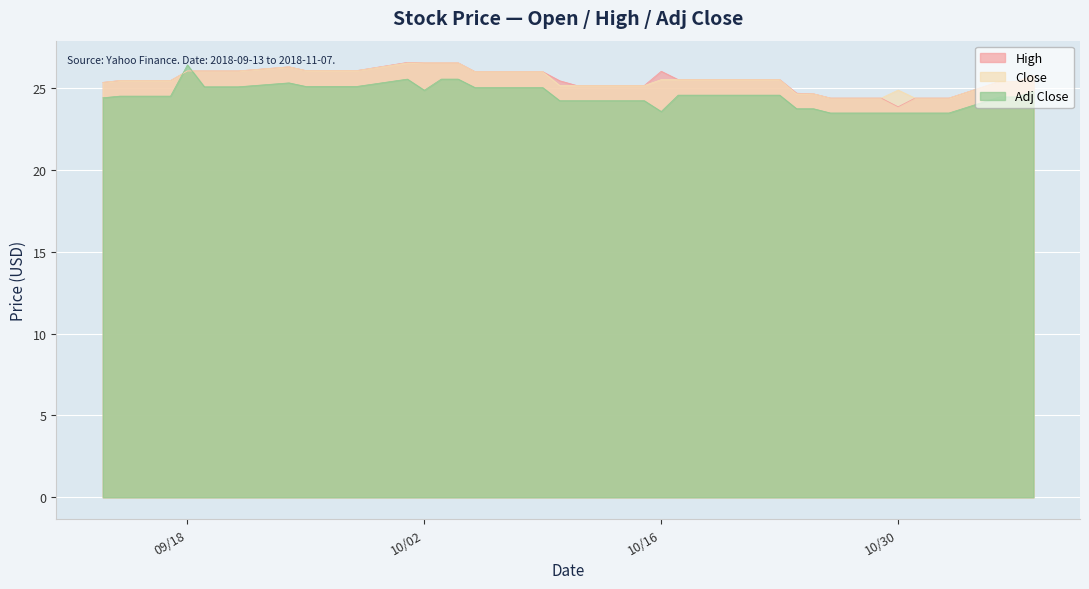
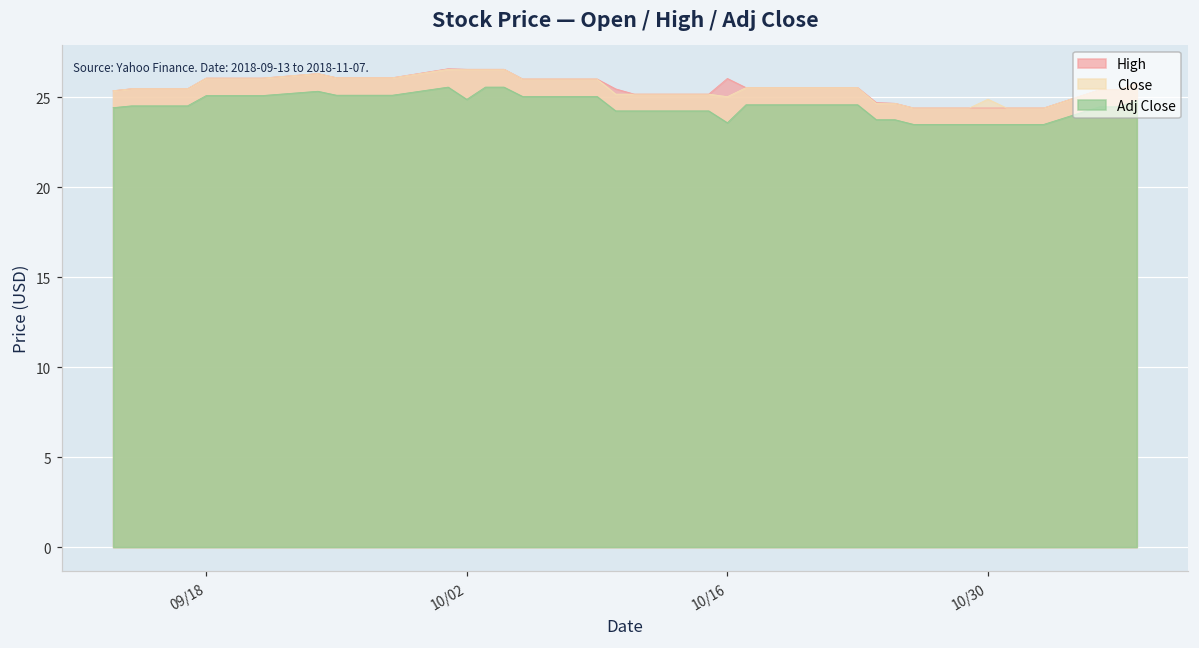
  {
    "High": {
      "10/16": 26.0,
-     "10/30": 23.9
+     "10/30": 24.4
    },
    "Close": {
-     "10/16": 25.5,
+     "10/16": 25.0,
      "10/30": 24.9
    },
    "Adj Close": {
-     "09/18": 26.4,
+     "09/18": 25.1,
      "10/02": 24.9,
      "10/16": 23.6,
      "10/30": 23.5
    }
  }
